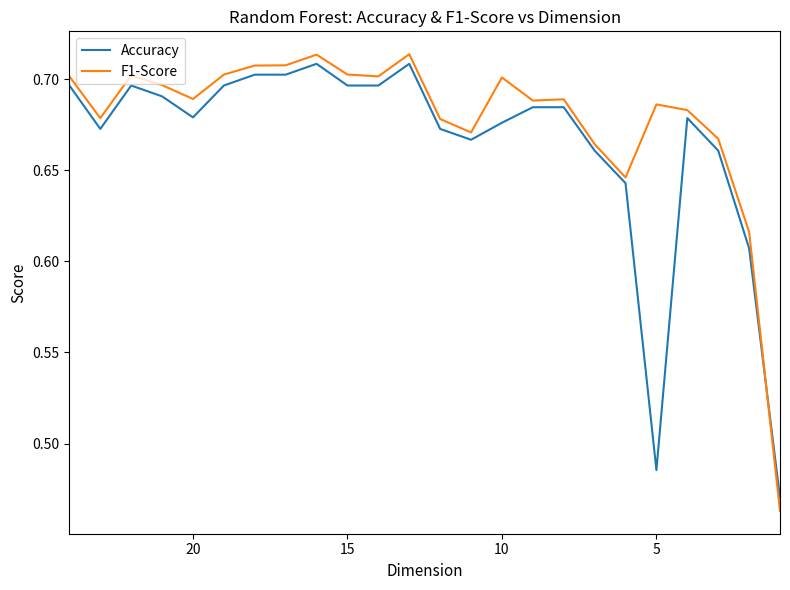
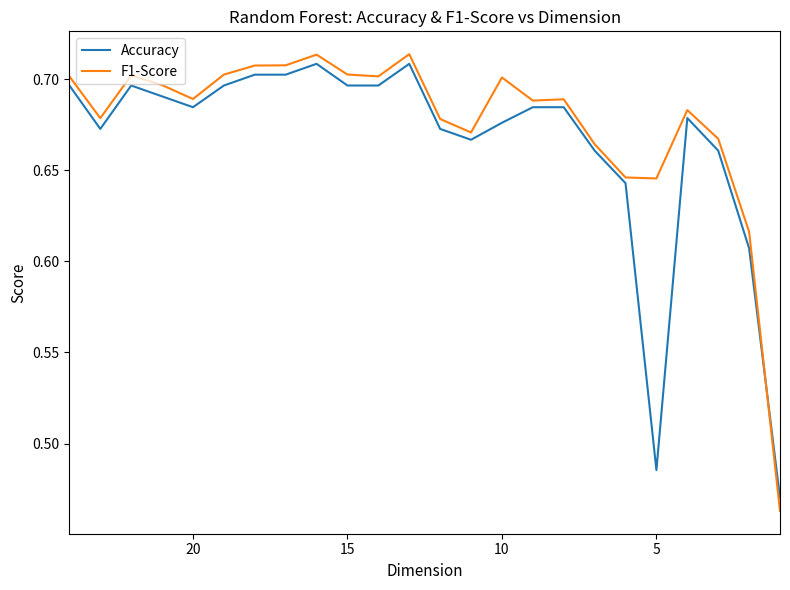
  {
    "Accuracy": {
-     "20": 0.679,
+     "20": 0.685,
      "15": 0.696,
      "10": 0.676,
      "5": 0.485
    },
    "F1-Score": {
      "20": 0.689,
      "15": 0.702,
      "10": 0.701,
-     "5": 0.686
+     "5": 0.645
    }
  }
